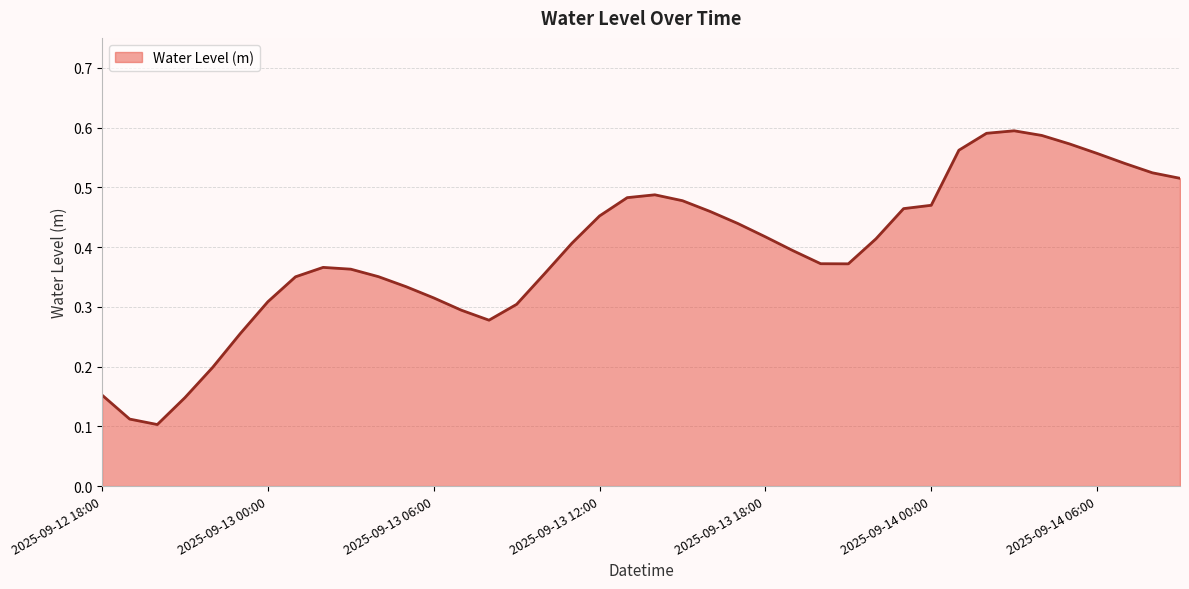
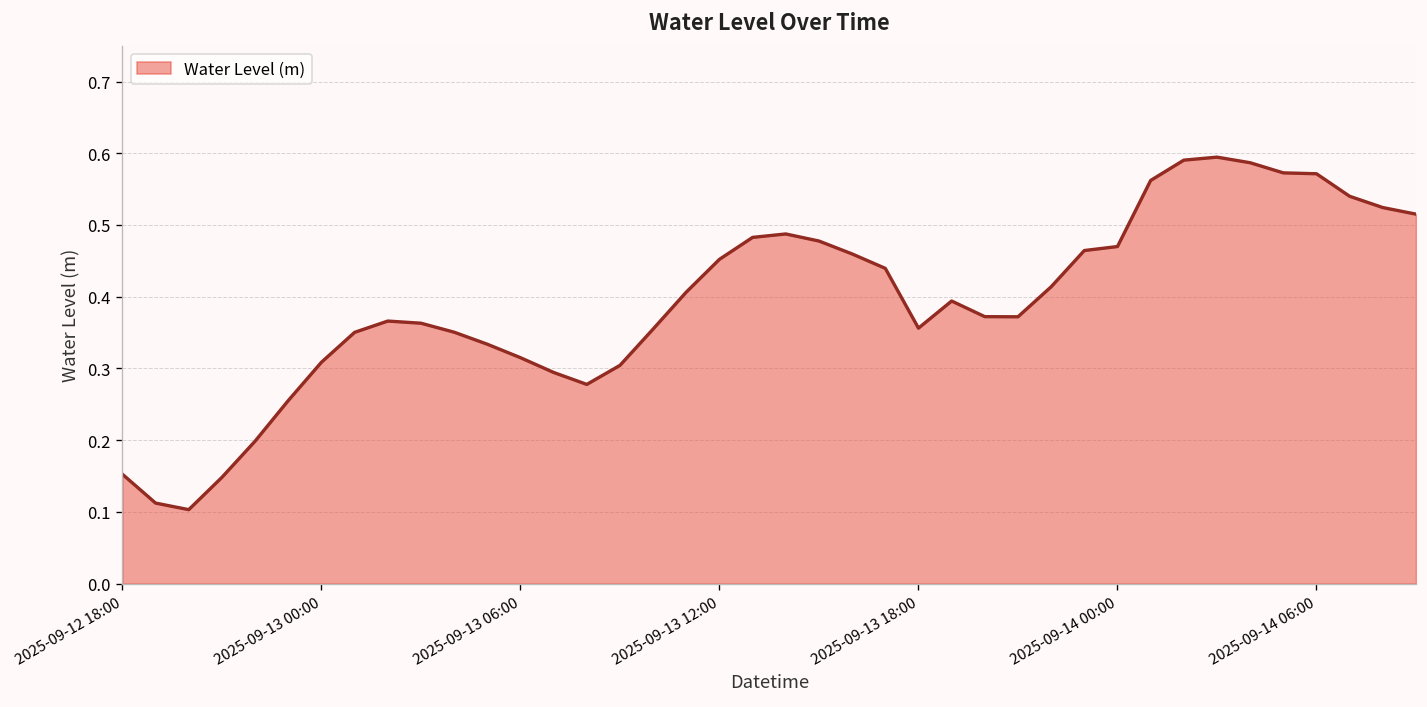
  {
    "2025-09-12 18:00": 0.15,
    "2025-09-13 00:00": 0.31,
    "2025-09-13 06:00": 0.31,
    "2025-09-13 12:00": 0.45,
-   "2025-09-13 18:00": 0.42,
+   "2025-09-13 18:00": 0.36,
    "2025-09-14 00:00": 0.47,
-   "2025-09-14 06:00": 0.56
+   "2025-09-14 06:00": 0.57
  }
